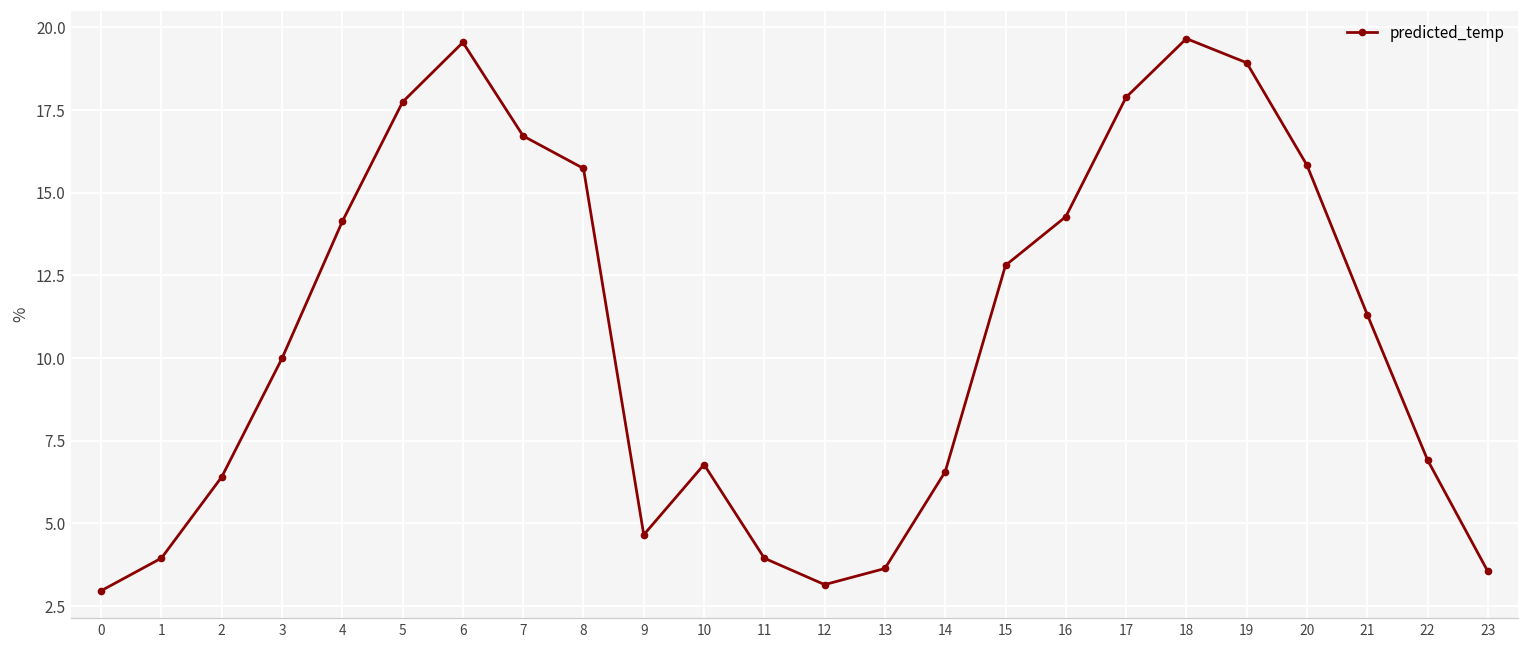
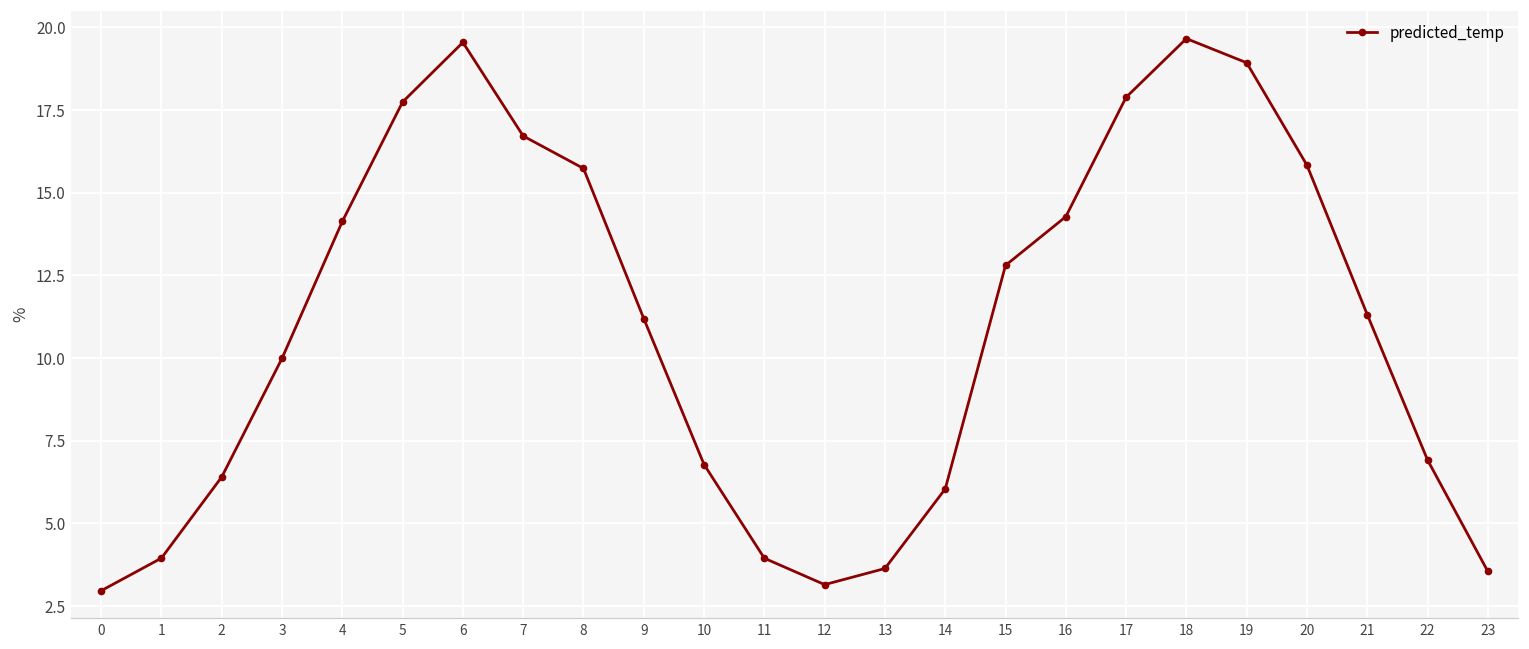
  {
    "0": 3.0,
    "1": 3.9,
    "2": 6.4,
    "3": 10.0,
    "4": 14.1,
    "5": 17.7,
    "6": 19.5,
    "7": 16.7,
    "8": 15.7,
-   "9": 4.7,
+   "9": 11.2,
    "10": 6.8,
    "11": 3.9,
    "12": 3.1,
    "13": 3.6,
-   "14": 6.6,
+   "14": 6.0,
    "15": 12.8,
    "16": 14.3,
    "17": 17.9,
    "18": 19.7,
    "19": 18.9,
    "20": 15.8,
    "21": 11.3,
    "22": 6.9,
    "23": 3.5
  }
